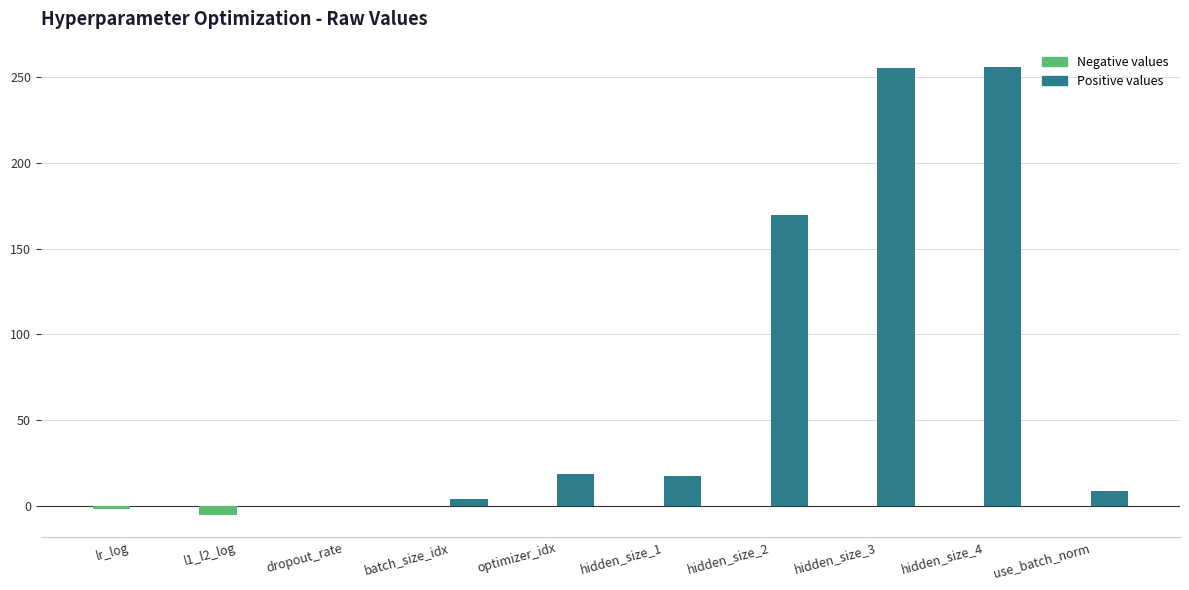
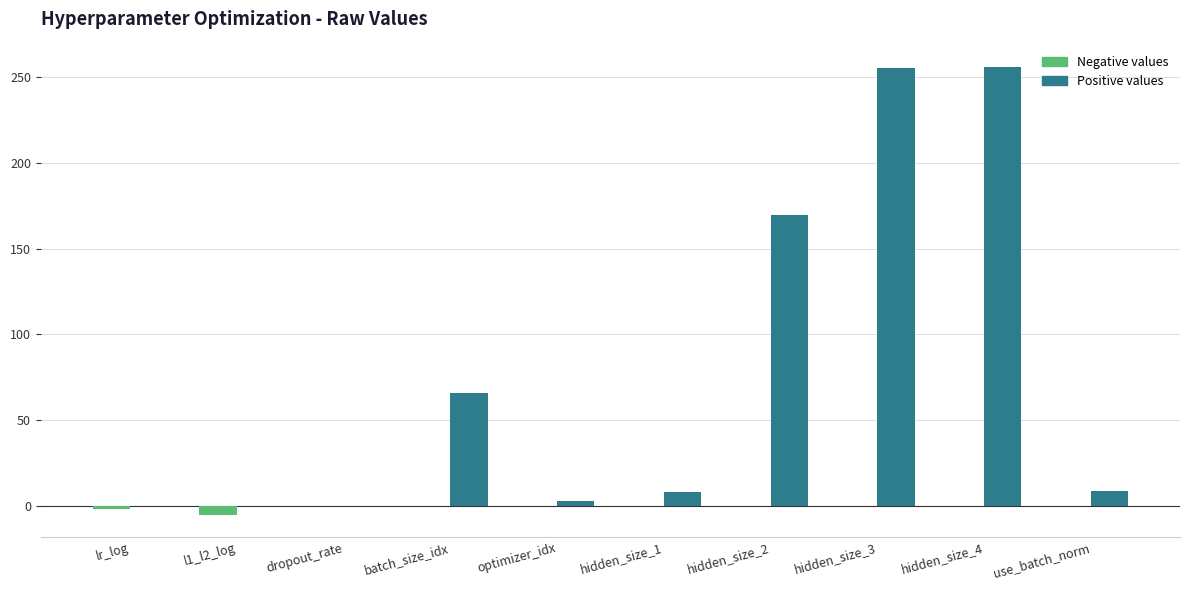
  {
    "Negative values": {
      "lr_log": -2,
      "l1_l2_log": -5,
      "dropout_rate": 0,
      "batch_size_idx": 0,
      "optimizer_idx": 0,
      "hidden_size_1": 0,
      "hidden_size_2": 0,
      "hidden_size_3": 0,
      "hidden_size_4": 0,
      "use_batch_norm": 0
    },
    "Positive values": {
      "lr_log": 0,
      "l1_l2_log": 0,
      "dropout_rate": 0,
-     "batch_size_idx": 4,
-     "optimizer_idx": 19,
-     "hidden_size_1": 18,
+     "batch_size_idx": 66,
+     "optimizer_idx": 3,
+     "hidden_size_1": 8,
      "hidden_size_2": 170,
      "hidden_size_3": 255,
      "hidden_size_4": 256,
      "use_batch_norm": 9
    }
  }
